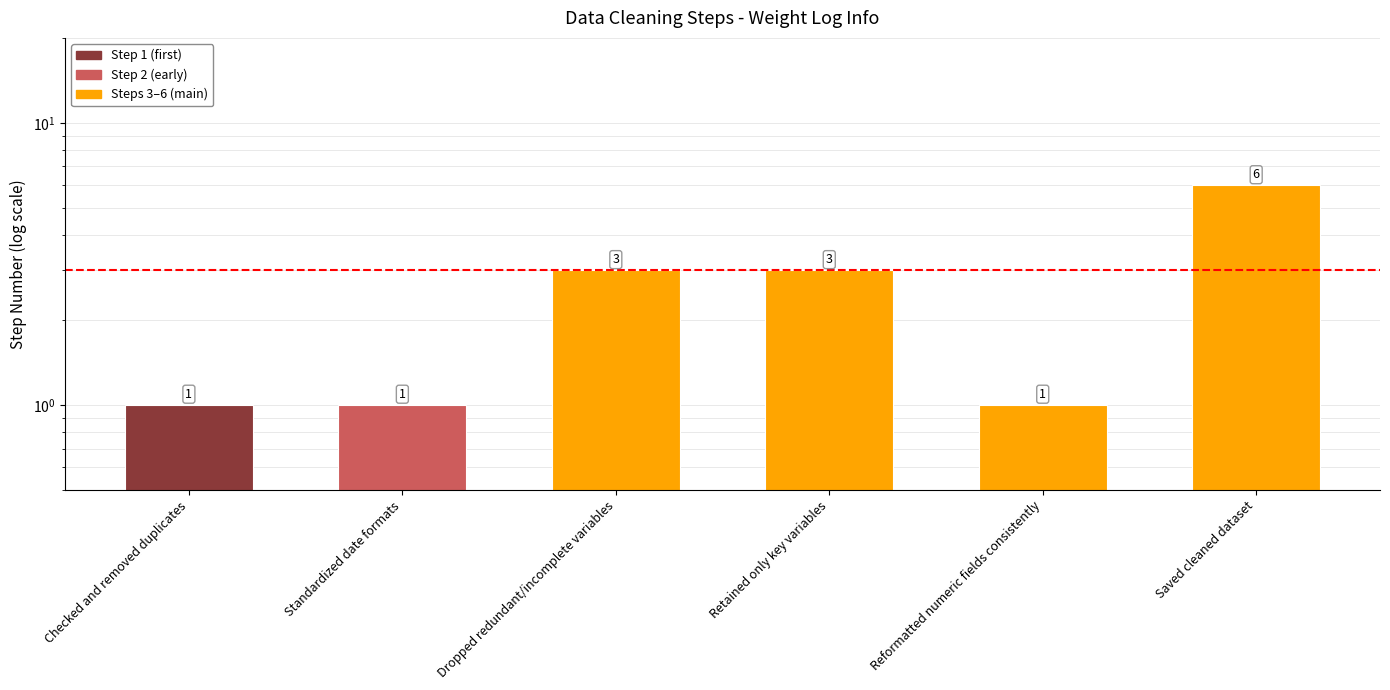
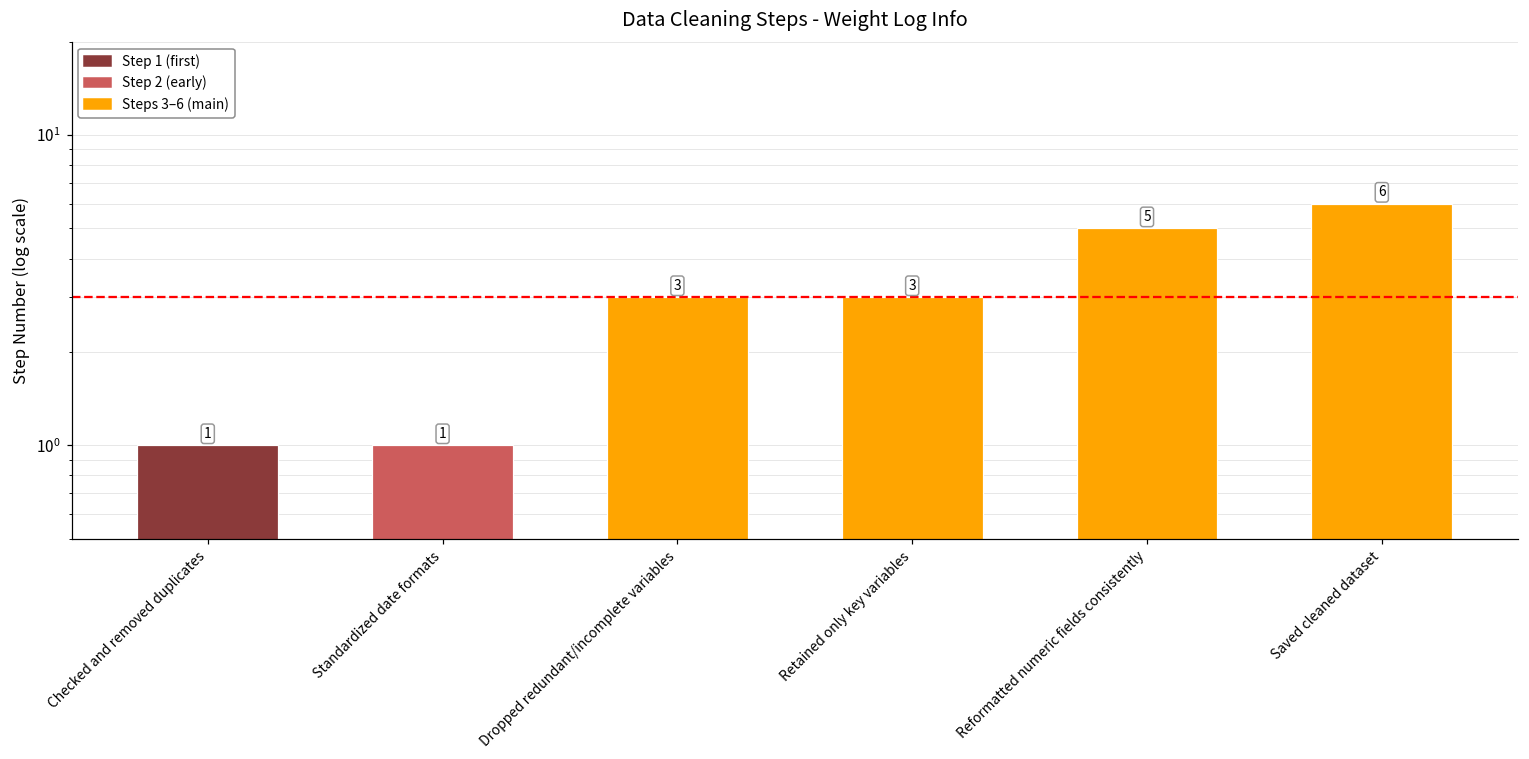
  {
-   "Reformatted numeric fields consistently": 1
+   "Reformatted numeric fields consistently": 5
  }
